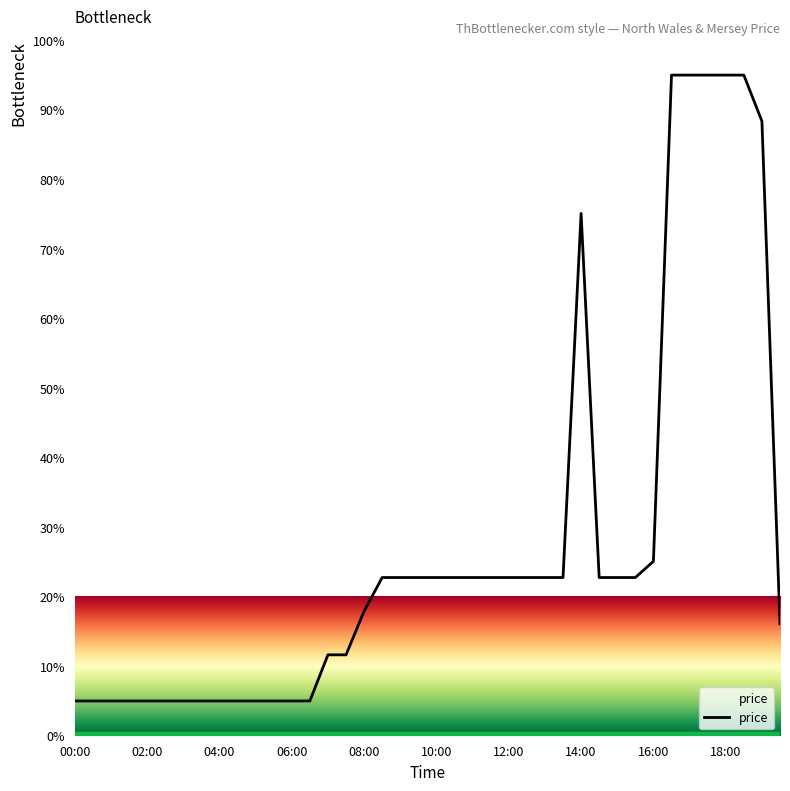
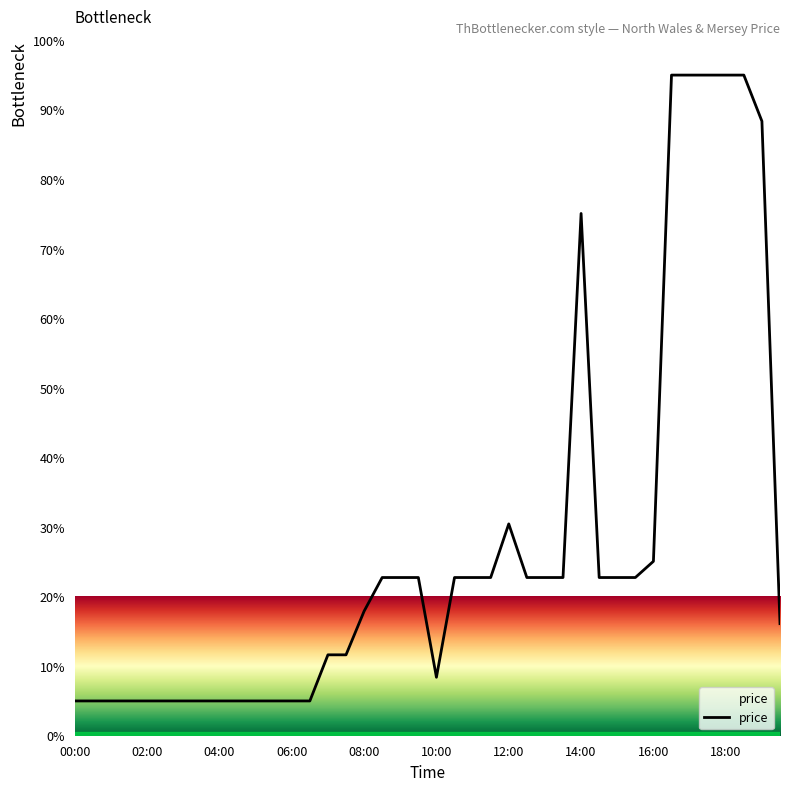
  {
    "00:00": "5%",
    "02:00": "5%",
    "04:00": "5%",
    "06:00": "5%",
    "08:00": "18%",
-   "10:00": "23%",
-   "12:00": "23%",
+   "10:00": "8%",
+   "12:00": "30%",
    "14:00": "75%",
    "16:00": "25%",
    "18:00": "95%"
  }
